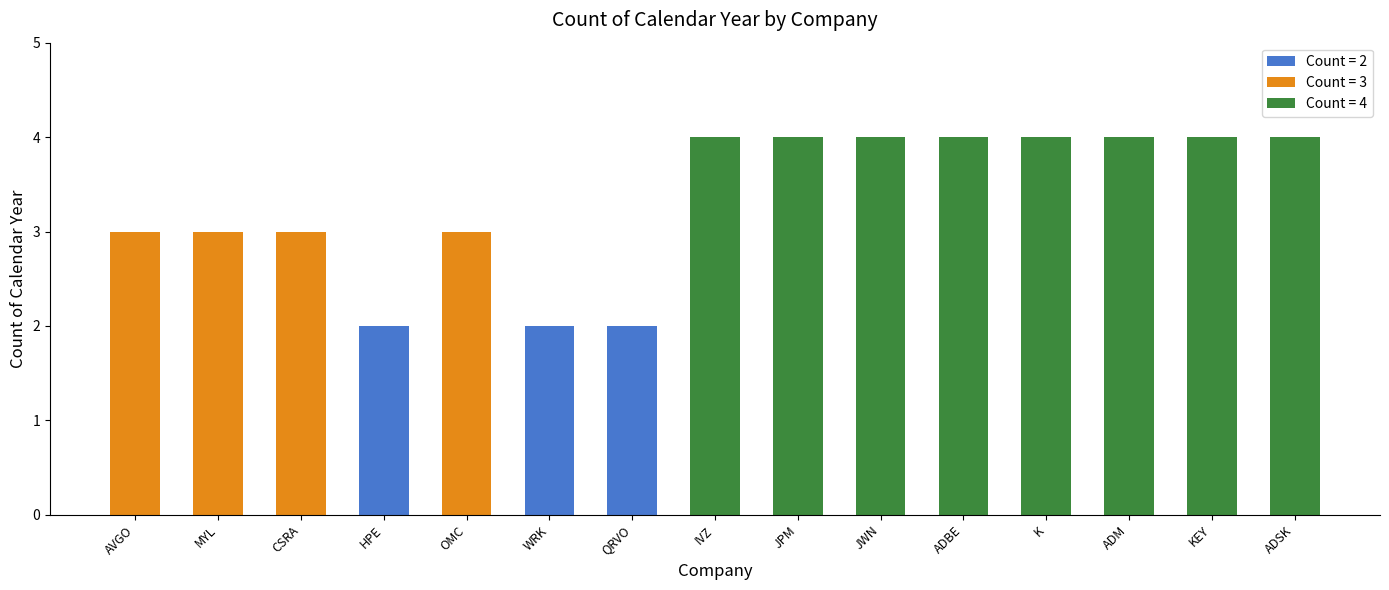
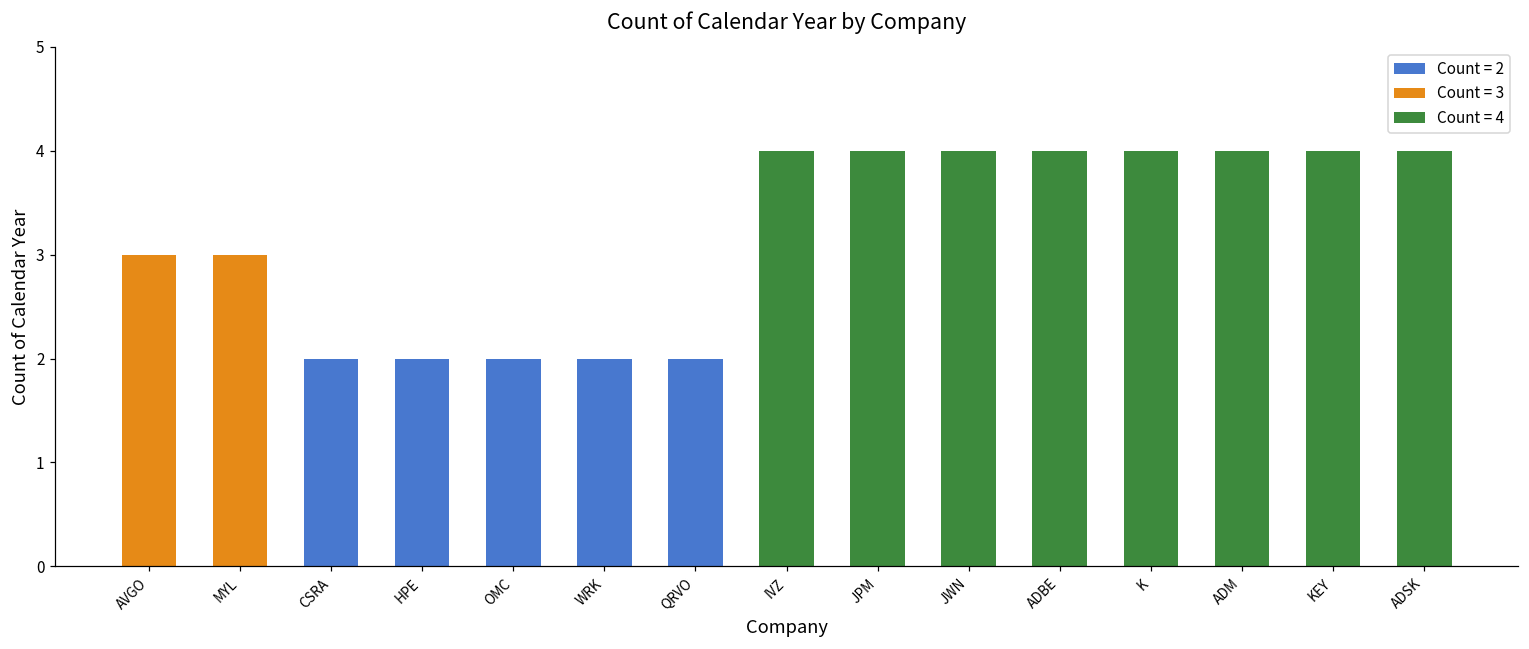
  {
    "AVGO": 3,
    "MYL": 3,
-   "CSRA": 3,
+   "CSRA": 2,
    "HPE": 2,
-   "OMC": 3,
+   "OMC": 2,
    "WRK": 2,
    "QRVO": 2,
    "IVZ": 4,
    "JPM": 4,
    "JWN": 4,
    "ADBE": 4,
    "K": 4,
    "ADM": 4,
    "KEY": 4,
    "ADSK": 4
  }
